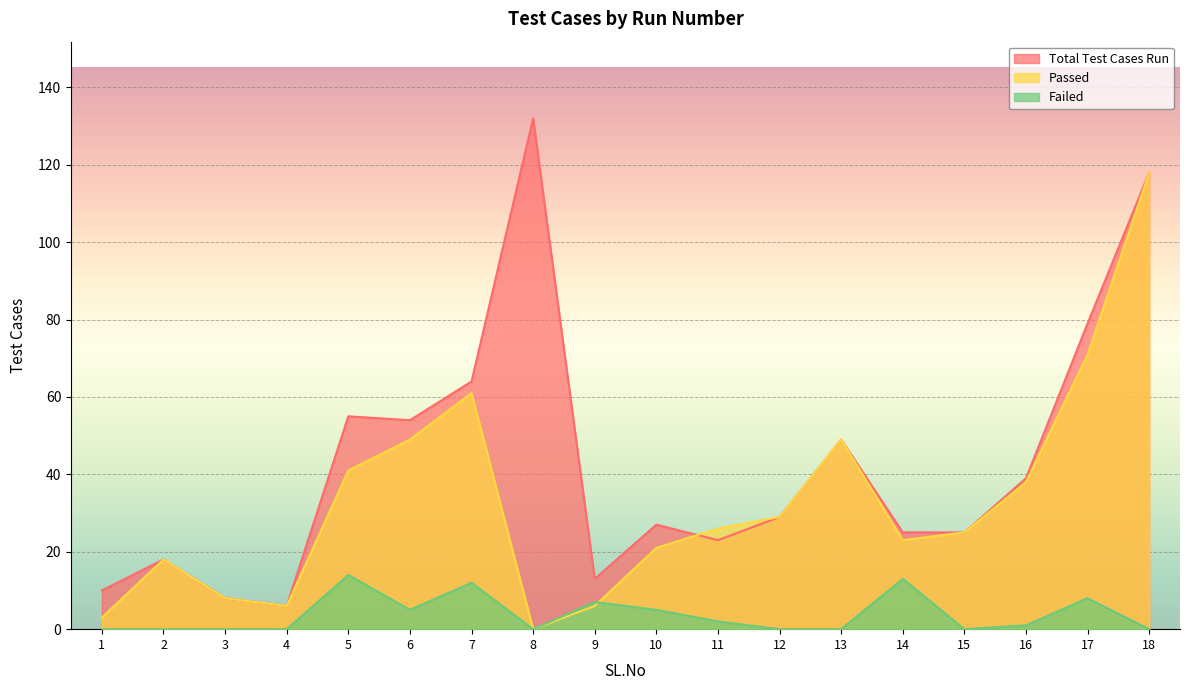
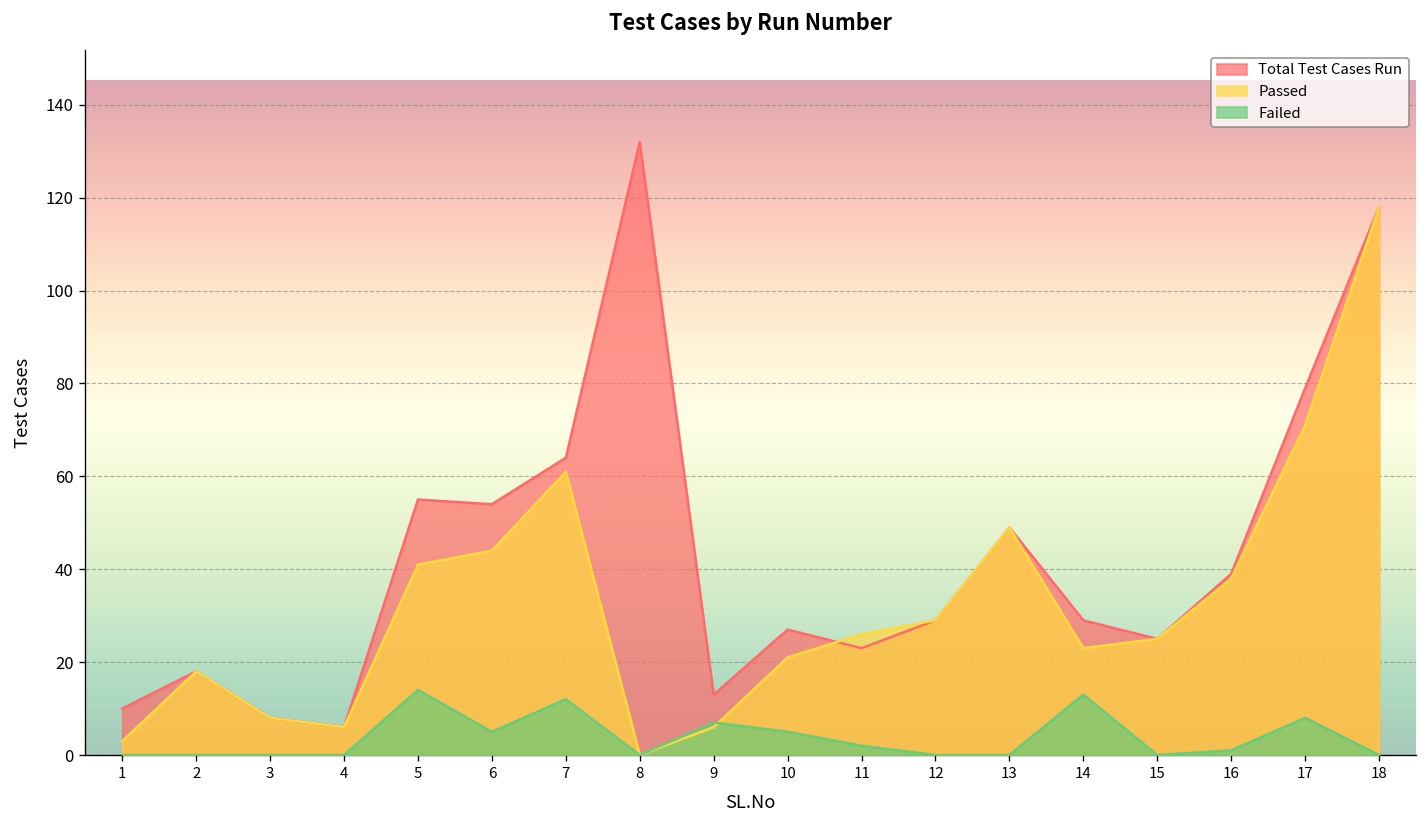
  {
    "Total Test Cases Run": {
      "1": 10,
      "5": 55,
      "6": 54,
      "7": 64,
      "8": 132,
      "9": 13,
      "10": 27,
      "11": 23,
-     "14": 25,
+     "14": 29,
      "16": 39,
      "17": 79
    },
    "Passed": {
      "1": 3,
      "5": 41,
-     "6": 49,
+     "6": 44,
      "7": 61,
      "9": 6,
      "10": 21,
      "11": 26,
      "14": 23,
      "16": 38,
      "17": 71
    },
    "Failed": {
      "1": 0,
      "2": 0,
      "3": 0,
      "4": 0,
      "5": 14,
      "6": 5,
      "7": 12,
      "9": 7,
      "10": 5,
      "11": 2,
      "12": 0,
      "13": 0,
      "14": 13,
      "15": 0,
      "16": 1,
      "17": 8,
      "18": 0
    }
  }
